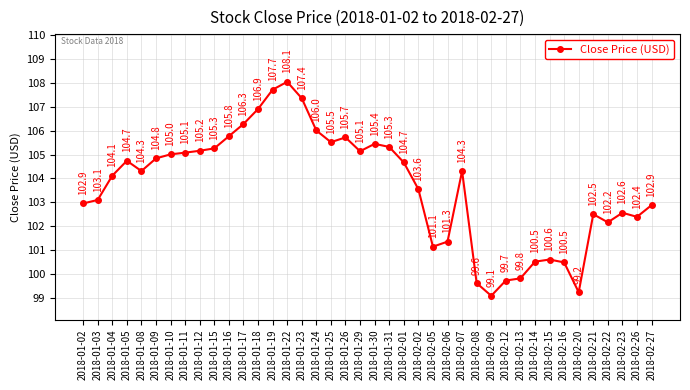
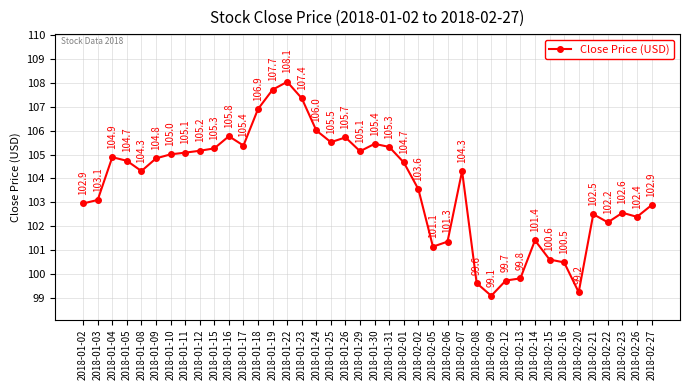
  {
    "2018-01-02": 102.9,
    "2018-01-03": 103.1,
-   "2018-01-04": 104.1,
+   "2018-01-04": 104.9,
    "2018-01-05": 104.7,
    "2018-01-08": 104.3,
    "2018-01-09": 104.8,
    "2018-01-10": 105.0,
    "2018-01-11": 105.1,
    "2018-01-12": 105.2,
    "2018-01-15": 105.3,
    "2018-01-16": 105.8,
-   "2018-01-17": 106.3,
+   "2018-01-17": 105.4,
    "2018-01-18": 106.9,
    "2018-01-19": 107.7,
    "2018-01-22": 108.1,
    "2018-01-23": 107.4,
    "2018-01-24": 106.0,
    "2018-01-25": 105.5,
    "2018-01-26": 105.7,
    "2018-01-29": 105.1,
    "2018-01-30": 105.4,
    "2018-01-31": 105.3,
    "2018-02-01": 104.7,
    "2018-02-02": 103.6,
    "2018-02-05": 101.1,
    "2018-02-06": 101.3,
    "2018-02-07": 104.3,
    "2018-02-08": 99.6,
    "2018-02-09": 99.1,
    "2018-02-12": 99.7,
    "2018-02-13": 99.8,
-   "2018-02-14": 100.5,
+   "2018-02-14": 101.4,
    "2018-02-15": 100.6,
    "2018-02-16": 100.5,
    "2018-02-20": 99.2,
    "2018-02-21": 102.5,
    "2018-02-22": 102.2,
    "2018-02-23": 102.6,
    "2018-02-26": 102.4,
    "2018-02-27": 102.9
  }
